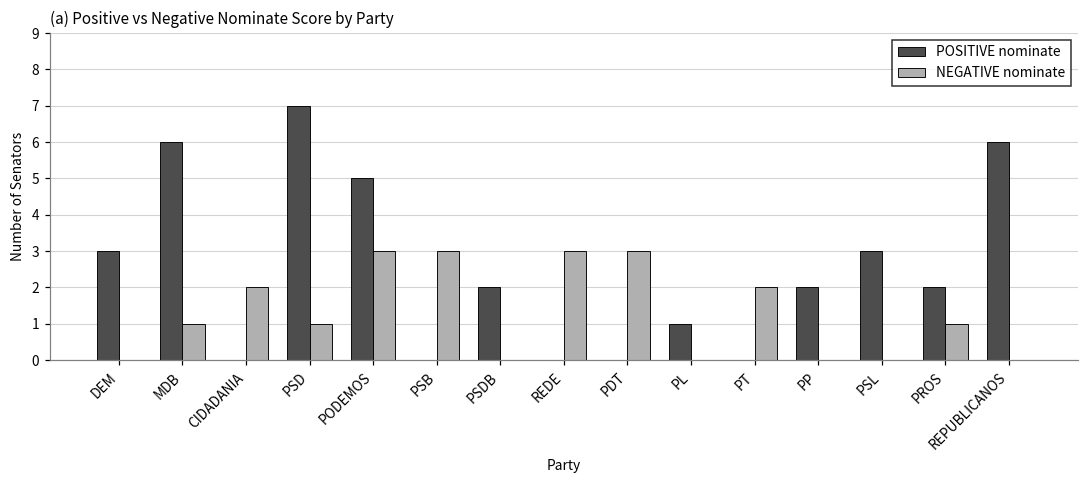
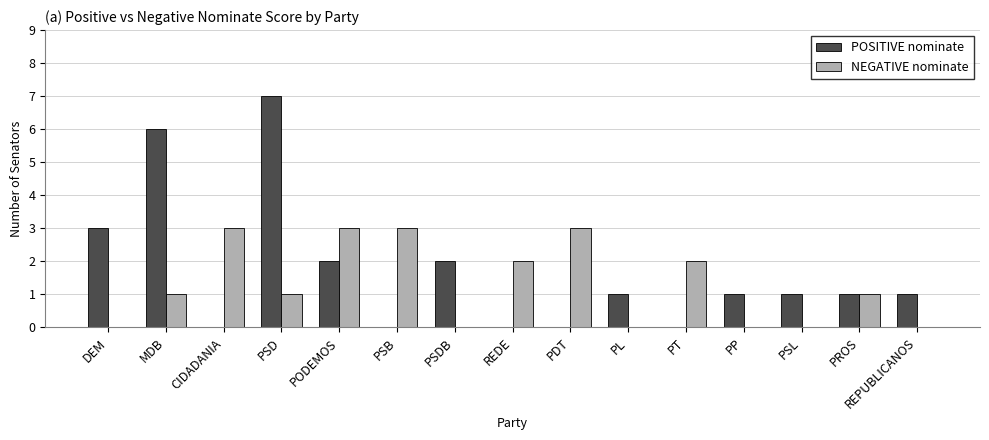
  {
    "POSITIVE nominate": {
      "DEM": 3,
      "MDB": 6,
      "CIDADANIA": 0,
      "PSD": 7,
-     "PODEMOS": 5,
+     "PODEMOS": 2,
      "PSB": 0,
      "PSDB": 2,
      "REDE": 0,
      "PDT": 0,
      "PL": 1,
      "PT": 0,
-     "PP": 2,
-     "PSL": 3,
-     "PROS": 2,
-     "REPUBLICANOS": 6
+     "PP": 1,
+     "PSL": 1,
+     "PROS": 1,
+     "REPUBLICANOS": 1
    },
    "NEGATIVE nominate": {
      "DEM": 0,
      "MDB": 1,
-     "CIDADANIA": 2,
+     "CIDADANIA": 3,
      "PSD": 1,
      "PODEMOS": 3,
      "PSB": 3,
      "PSDB": 0,
-     "REDE": 3,
+     "REDE": 2,
      "PDT": 3,
      "PL": 0,
      "PT": 2,
      "PP": 0,
      "PSL": 0,
      "PROS": 1,
      "REPUBLICANOS": 0
    }
  }
